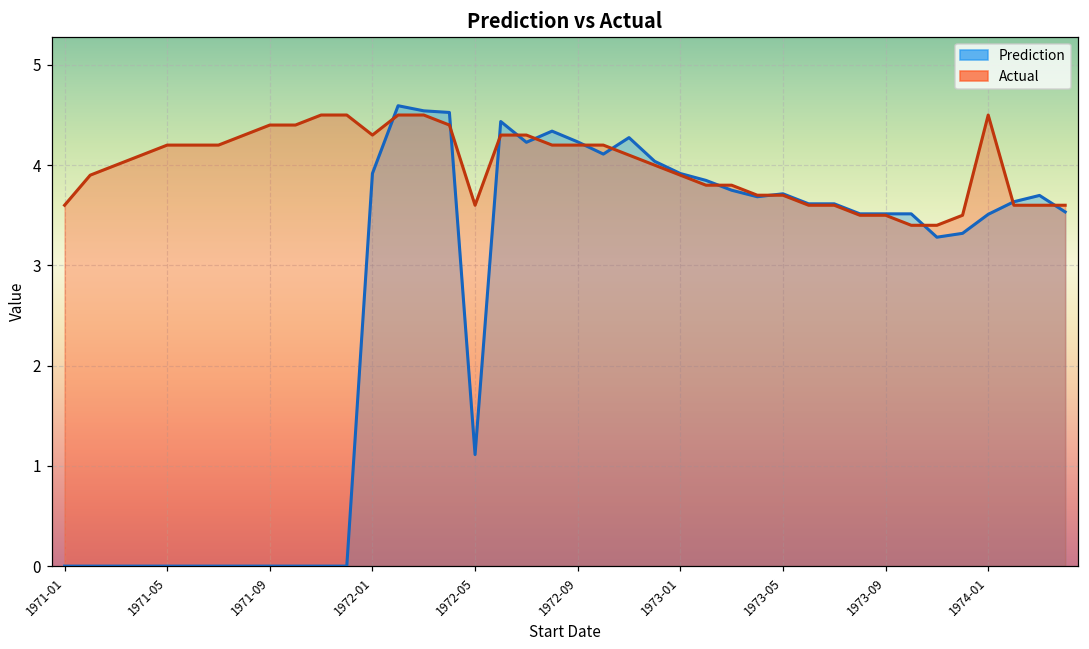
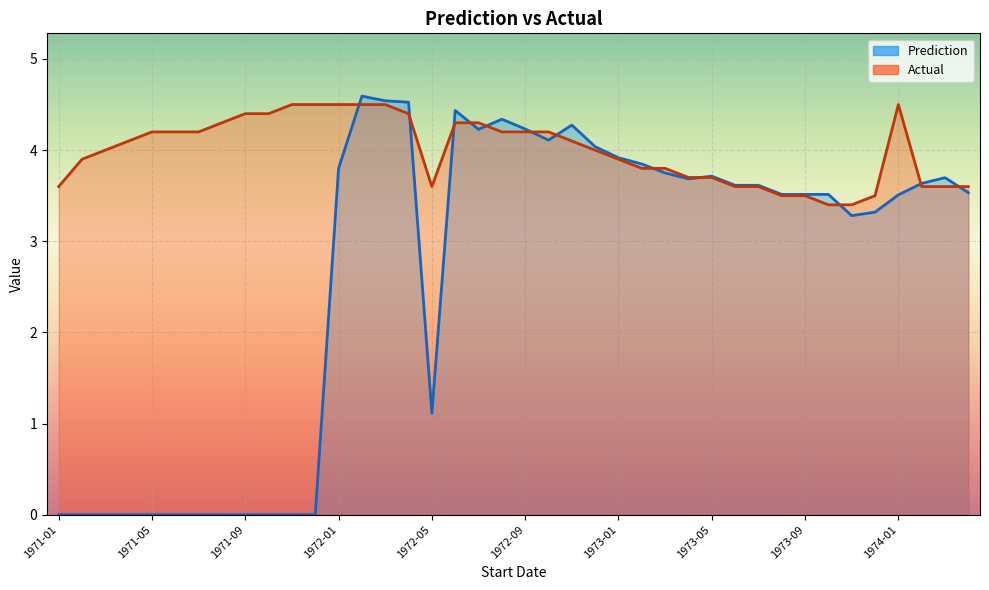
  {
    "Prediction": {
      "1971-01": 0.0,
      "1971-05": 0.0,
      "1971-09": 0.0,
-     "1972-01": 3.9,
+     "1972-01": 3.8,
      "1972-05": 1.1,
      "1972-09": 4.2,
      "1974-01": 3.5
    },
    "Actual": {
      "1971-01": 3.6,
      "1971-05": 4.2,
      "1971-09": 4.4,
-     "1972-01": 4.3,
+     "1972-01": 4.5,
      "1972-05": 3.6,
      "1972-09": 4.2,
      "1974-01": 4.5
    }
  }
